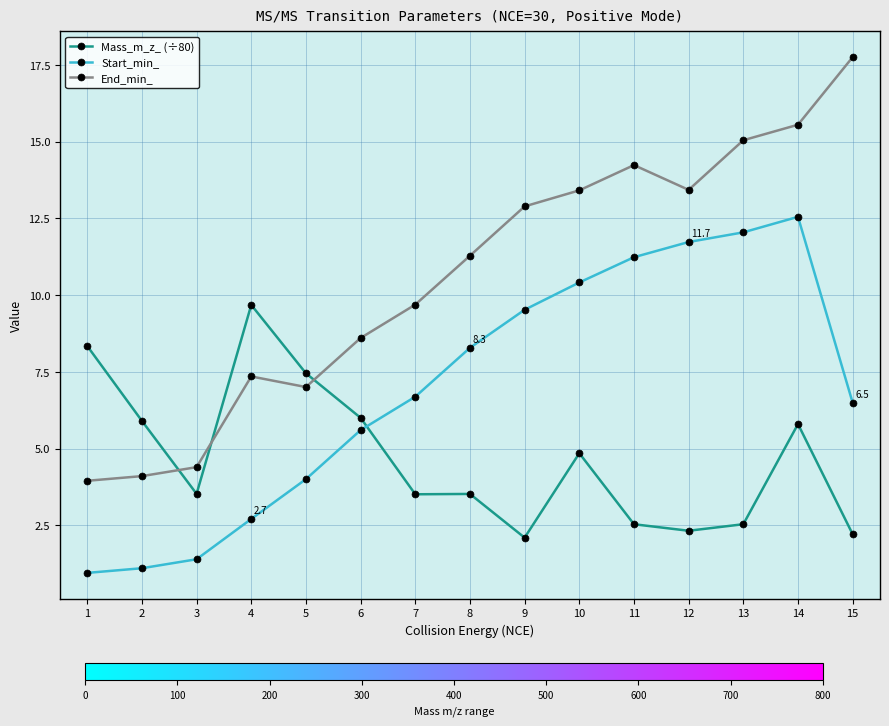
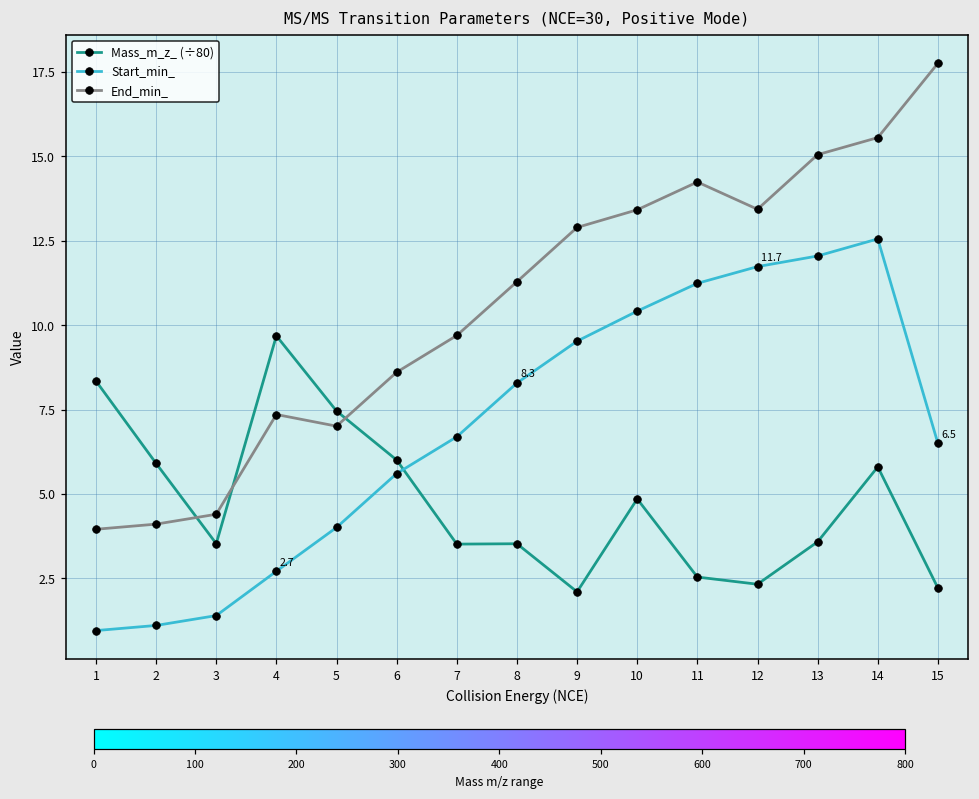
  {
    "Mass_m_z_ (÷80)": {
      "1": 8.3,
      "2": 5.9,
      "3": 3.5,
      "4": 9.7,
      "5": 7.5,
      "6": 6.0,
      "7": 3.5,
      "8": 3.5,
      "9": 2.1,
      "10": 4.9,
      "11": 2.5,
      "12": 2.3,
-     "13": 2.5,
+     "13": 3.6,
      "14": 5.8,
      "15": 2.2
    },
    "Start_min_": {
      "4": 2.7,
      "8": 8.3,
      "12": 11.7,
      "15": 6.5
    },
    "End_min_": {
      "1": 4.0,
      "2": 4.1,
      "3": 4.4,
      "4": 7.4,
      "5": 7.0,
      "6": 8.6,
      "7": 9.7,
      "8": 11.3,
      "9": 12.9,
      "10": 13.4,
      "11": 14.2,
      "12": 13.4,
      "13": 15.0,
      "14": 15.6,
      "15": 17.8
    }
  }
